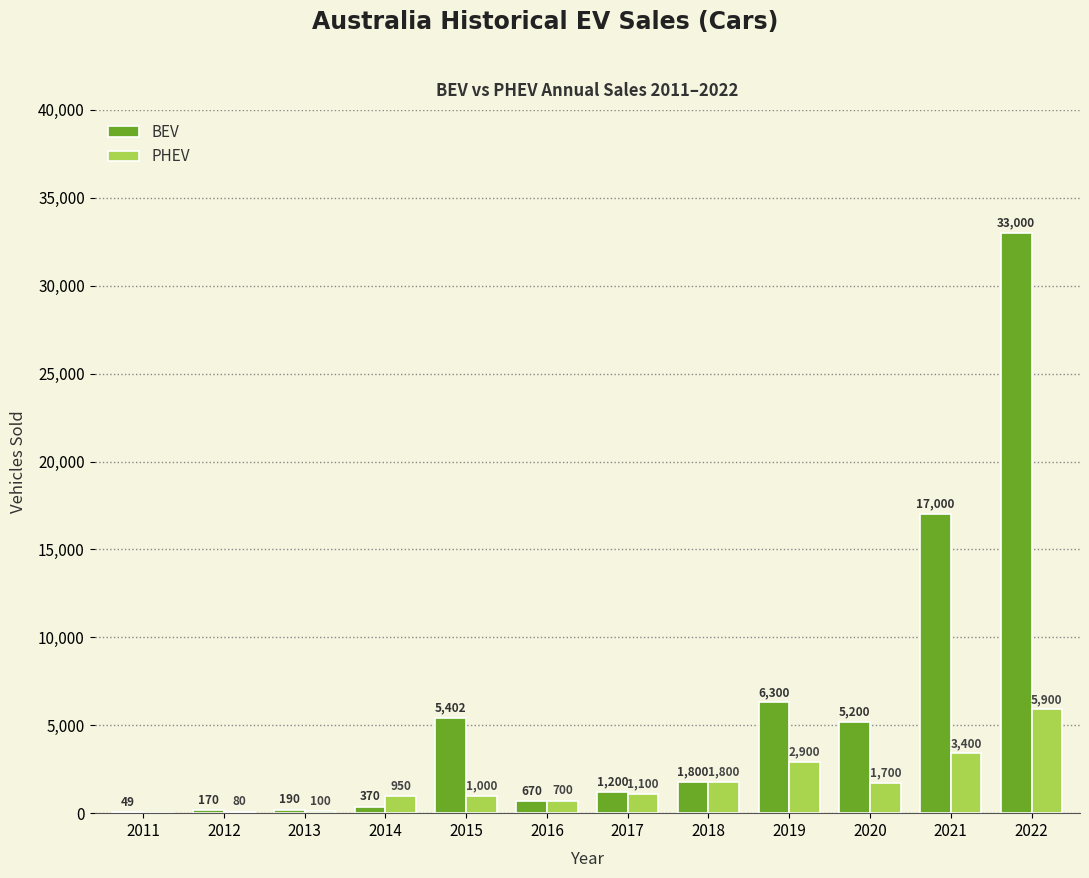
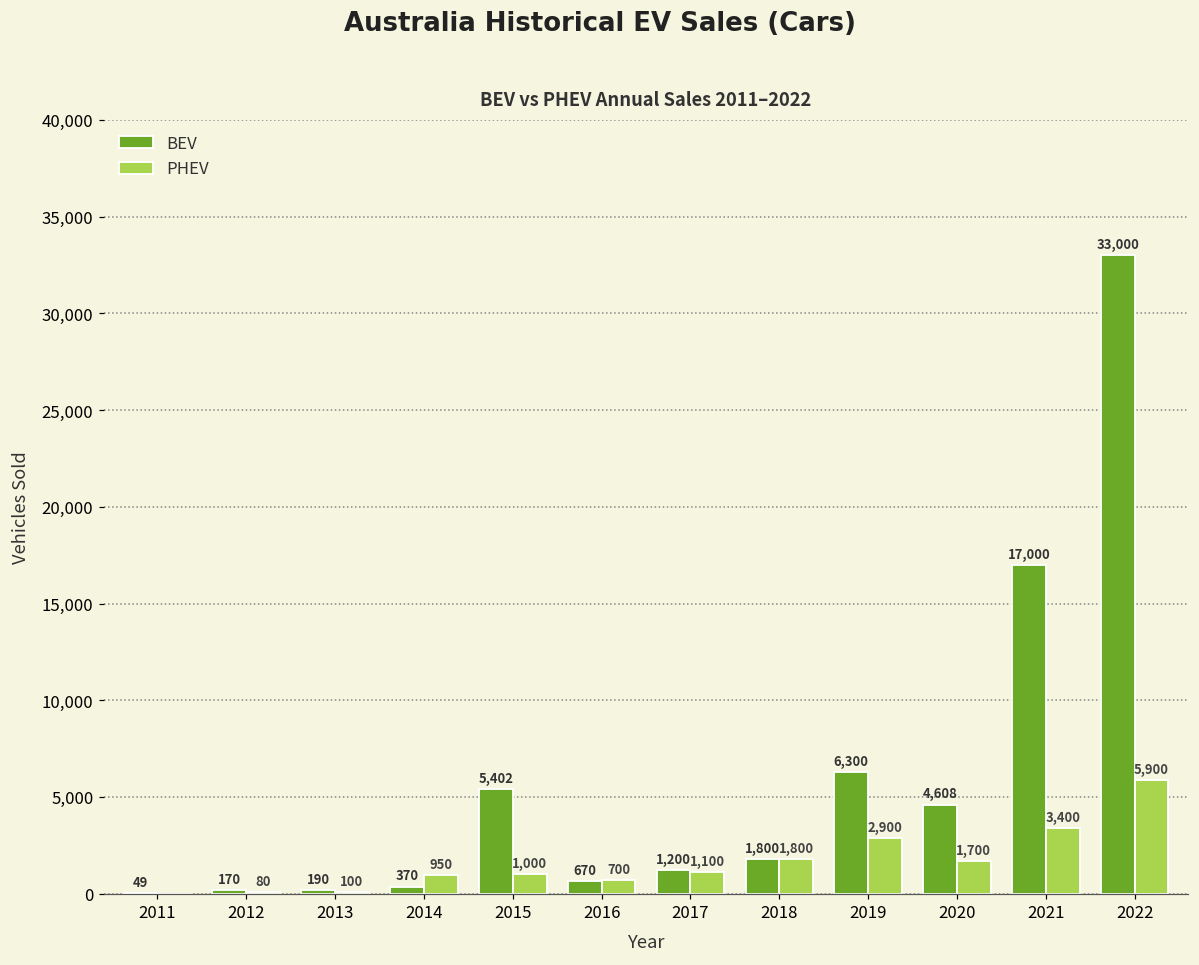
  {
    "BEV": {
      "2011": "49",
      "2012": "170",
      "2013": "190",
      "2014": "370",
      "2015": "5,402",
      "2016": "670",
      "2017": "1,200",
      "2018": "1,800",
      "2019": "6,300",
-     "2020": "5,200",
+     "2020": "4,608",
      "2021": "17,000",
      "2022": "33,000"
    },
    "PHEV": {
      "2012": "80",
      "2013": "100",
      "2014": "950",
      "2015": "1,000",
      "2016": "700",
      "2017": "1,100",
      "2018": "1,800",
      "2019": "2,900",
      "2020": "1,700",
      "2021": "3,400",
      "2022": "5,900"
    }
  }
